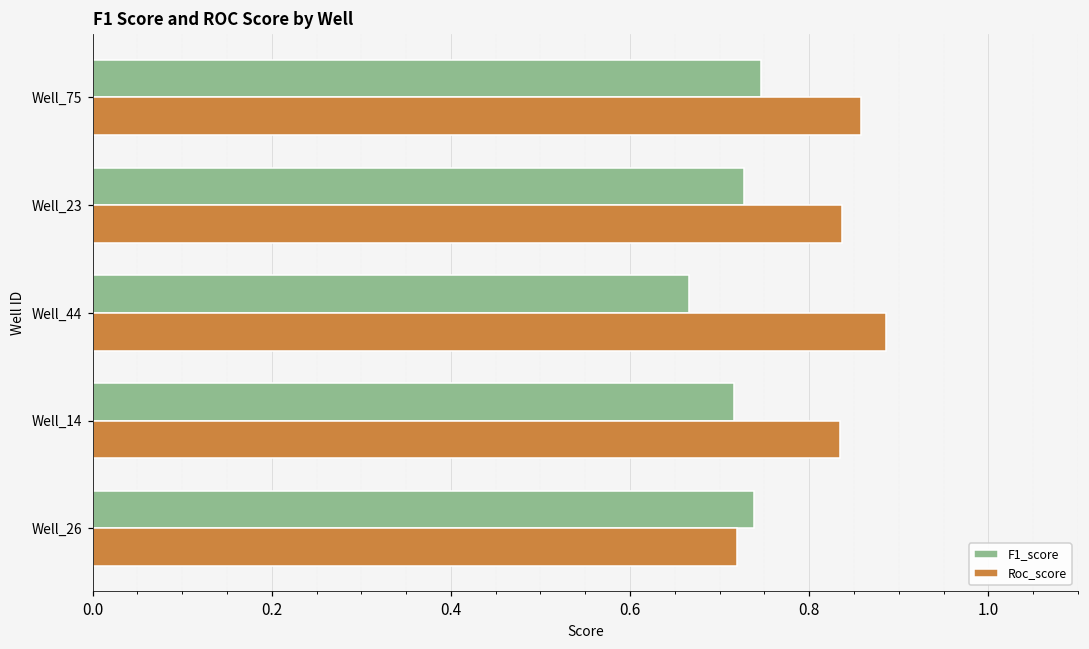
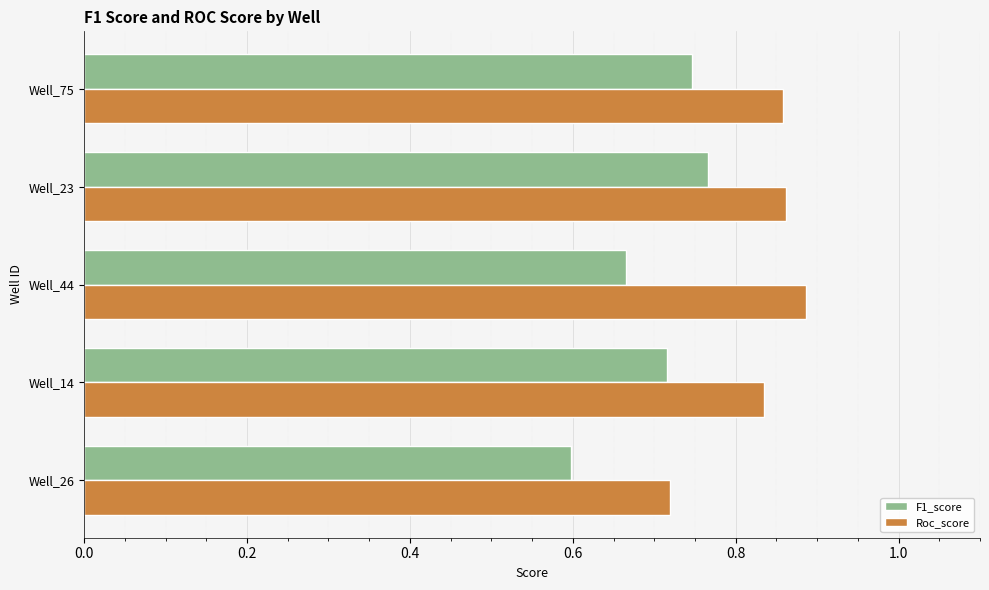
  {
    "F1_score": {
      "Well_75": 0.75,
-     "Well_23": 0.73,
+     "Well_23": 0.77,
      "Well_44": 0.67,
      "Well_14": 0.72,
-     "Well_26": 0.74
+     "Well_26": 0.60
    },
    "Roc_score": {
      "Well_75": 0.86,
-     "Well_23": 0.84,
+     "Well_23": 0.86,
      "Well_44": 0.89,
      "Well_14": 0.83,
      "Well_26": 0.72
    }
  }
